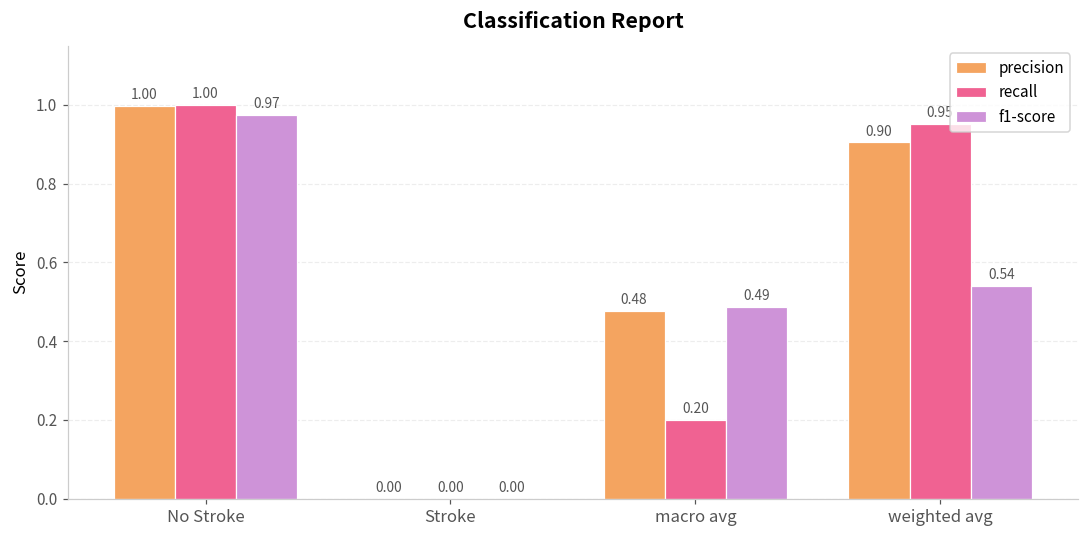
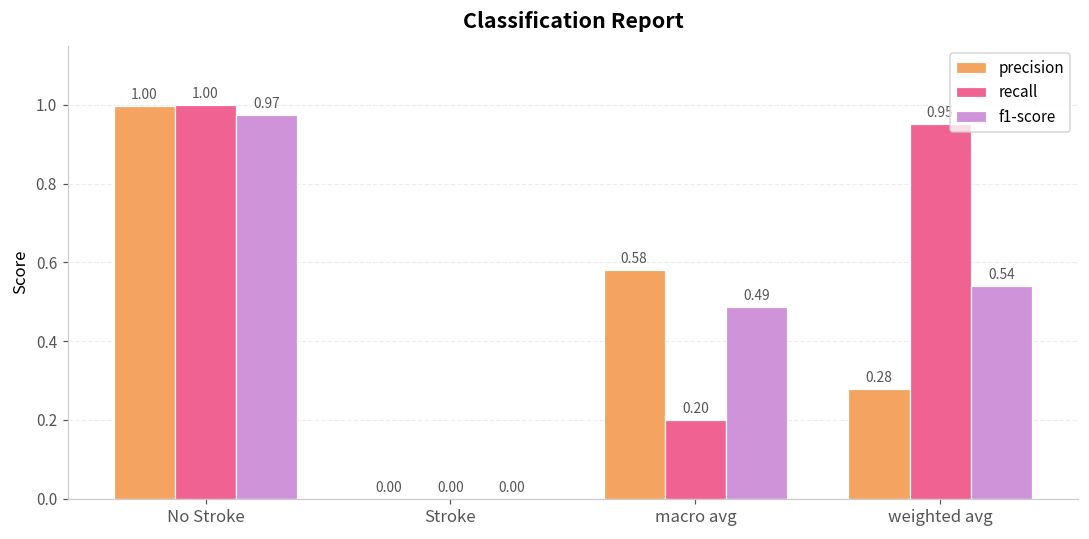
  {
    "precision": {
      "No Stroke": 1.00,
      "Stroke": 0.00,
-     "macro avg": 0.48,
-     "weighted avg": 0.90
+     "macro avg": 0.58,
+     "weighted avg": 0.28
    },
    "recall": {
      "No Stroke": 1.00,
      "Stroke": 0.00,
      "macro avg": 0.20
    },
    "f1-score": {
      "No Stroke": 0.97,
      "Stroke": 0.00,
      "macro avg": 0.49,
      "weighted avg": 0.54
    }
  }
